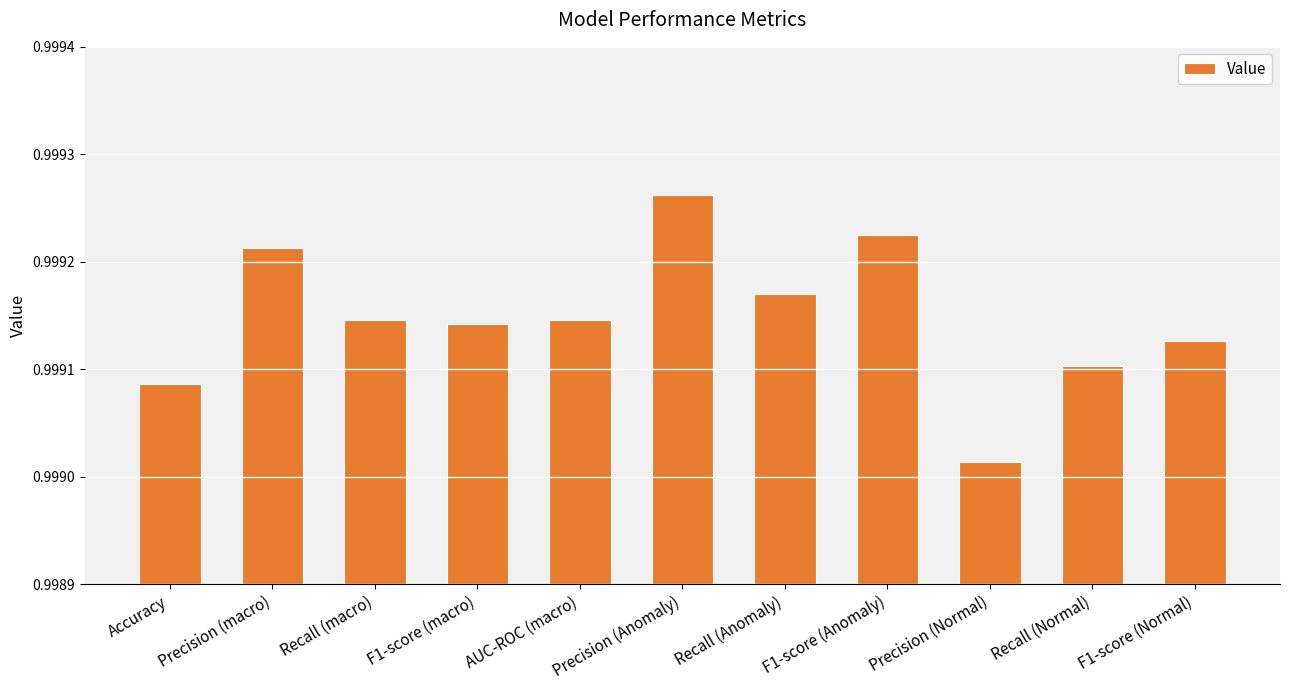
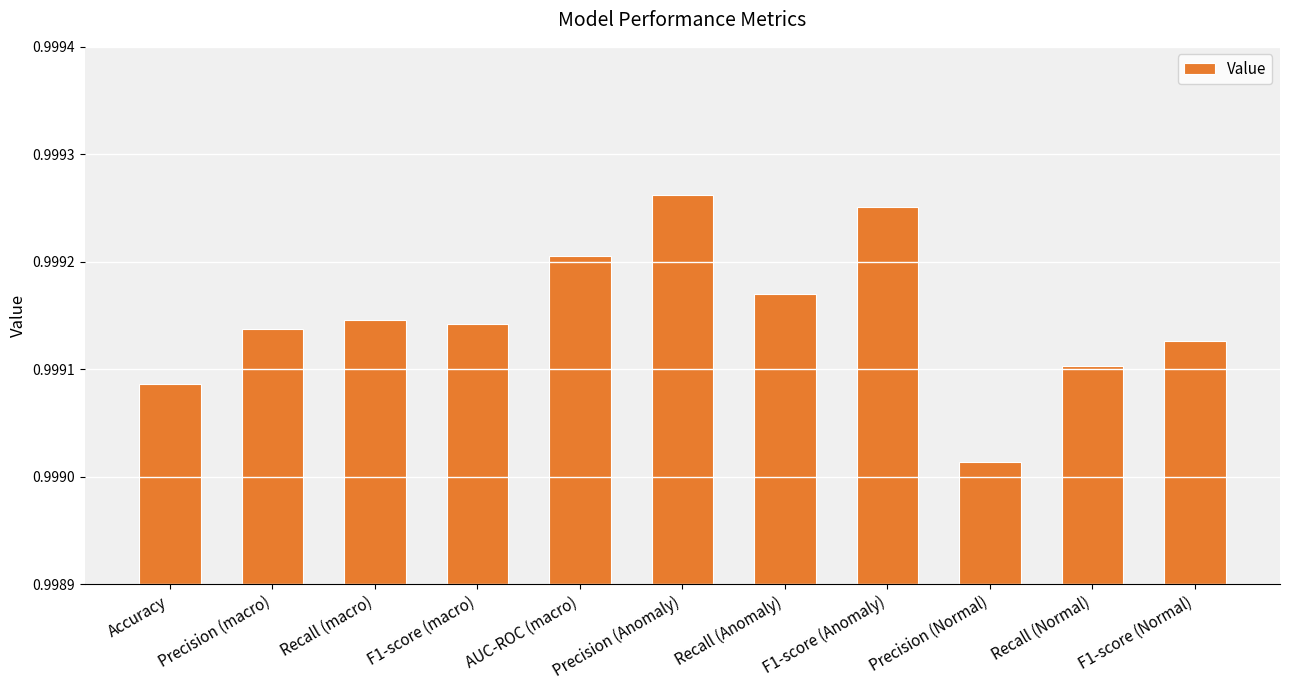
  {
    "Accuracy": 0.999086,
-   "Precision (macro)": 0.999213,
+   "Precision (macro)": 0.999138,
    "Recall (macro)": 0.999146,
    "F1-score (macro)": 0.999142,
-   "AUC-ROC (macro)": 0.999146,
+   "AUC-ROC (macro)": 0.999206,
    "Precision (Anomaly)": 0.999262,
    "Recall (Anomaly)": 0.999170,
-   "F1-score (Anomaly)": 0.999225,
+   "F1-score (Anomaly)": 0.999251,
    "Precision (Normal)": 0.999013,
    "Recall (Normal)": 0.999103,
    "F1-score (Normal)": 0.999126
  }
